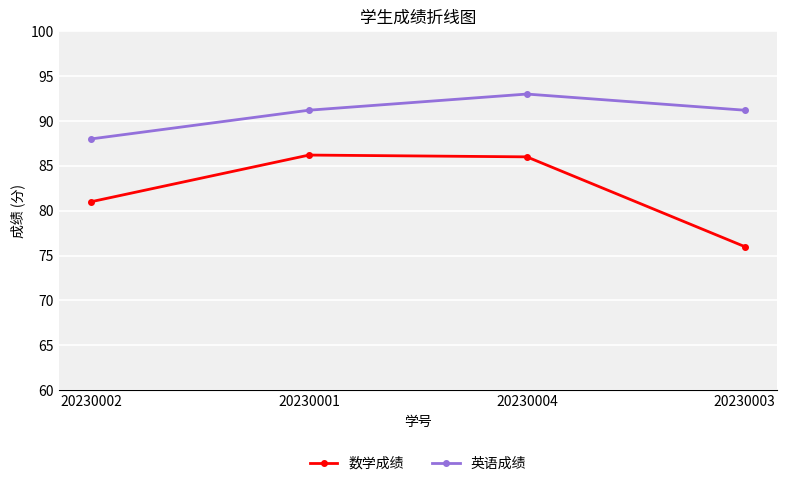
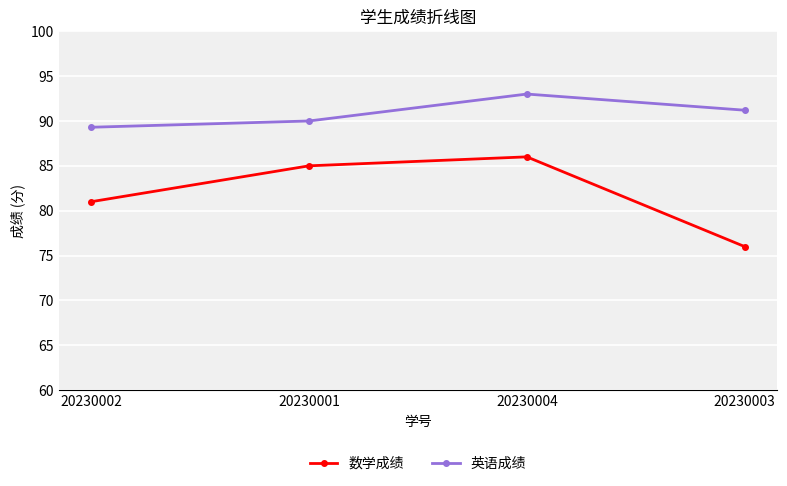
  {
    "数学成绩": {
      "20230002": 81,
-     "20230001": 86,
+     "20230001": 85,
      "20230004": 86,
      "20230003": 76
    },
    "英语成绩": {
-     "20230002": 88,
-     "20230001": 91,
+     "20230002": 89,
+     "20230001": 90,
      "20230004": 93,
      "20230003": 91
    }
  }
